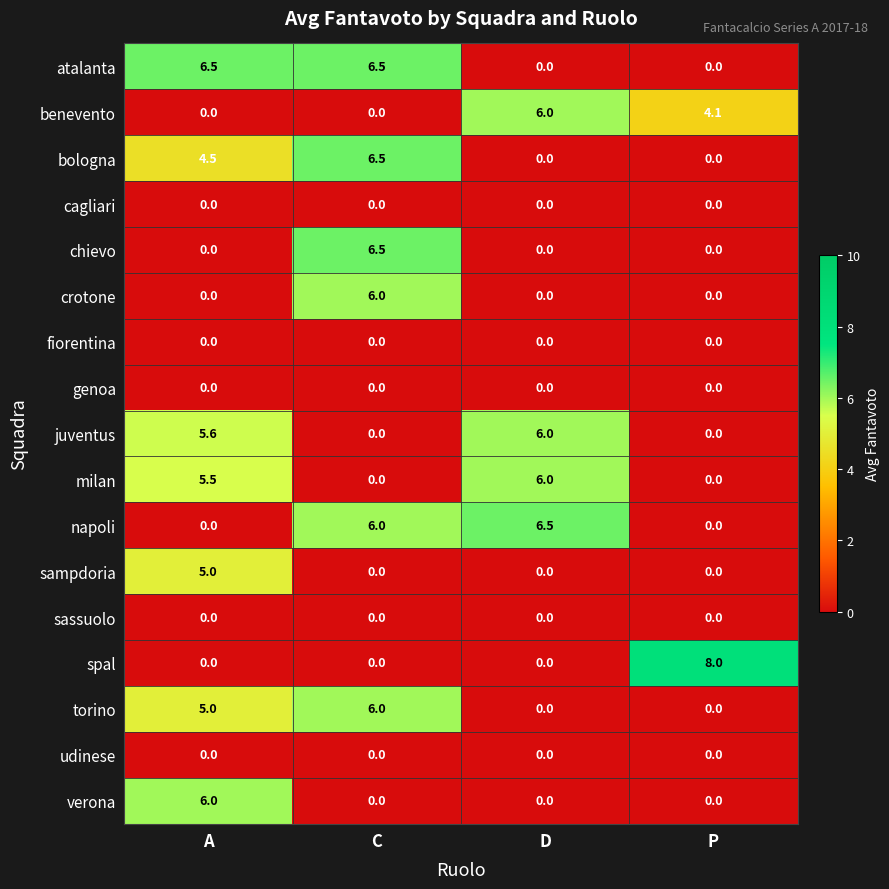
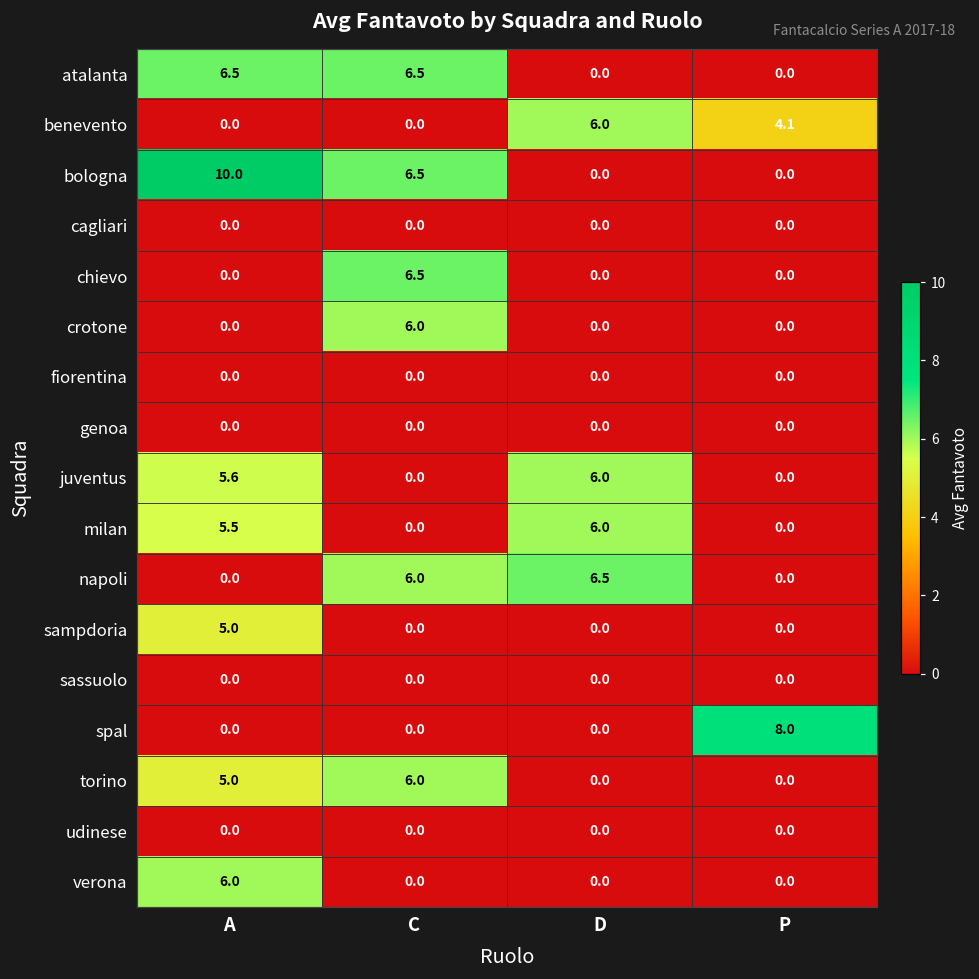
  {
    "atalanta": {
      "A": 6.5,
      "C": 6.5,
      "D": 0.0,
      "P": 0.0
    },
    "benevento": {
      "A": 0.0,
      "C": 0.0,
      "D": 6.0,
      "P": 4.1
    },
    "bologna": {
-     "A": 4.5,
+     "A": 10.0,
      "C": 6.5,
      "D": 0.0,
      "P": 0.0
    },
    "cagliari": {
      "A": 0.0,
      "C": 0.0,
      "D": 0.0,
      "P": 0.0
    },
    "chievo": {
      "A": 0.0,
      "C": 6.5,
      "D": 0.0,
      "P": 0.0
    },
    "crotone": {
      "A": 0.0,
      "C": 6.0,
      "D": 0.0,
      "P": 0.0
    },
    "fiorentina": {
      "A": 0.0,
      "C": 0.0,
      "D": 0.0,
      "P": 0.0
    },
    "genoa": {
      "A": 0.0,
      "C": 0.0,
      "D": 0.0,
      "P": 0.0
    },
    "juventus": {
      "A": 5.6,
      "C": 0.0,
      "D": 6.0,
      "P": 0.0
    },
    "milan": {
      "A": 5.5,
      "C": 0.0,
      "D": 6.0,
      "P": 0.0
    },
    "napoli": {
      "A": 0.0,
      "C": 6.0,
      "D": 6.5,
      "P": 0.0
    },
    "sampdoria": {
      "A": 5.0,
      "C": 0.0,
      "D": 0.0,
      "P": 0.0
    },
    "sassuolo": {
      "A": 0.0,
      "C": 0.0,
      "D": 0.0,
      "P": 0.0
    },
    "spal": {
      "A": 0.0,
      "C": 0.0,
      "D": 0.0,
      "P": 8.0
    },
    "torino": {
      "A": 5.0,
      "C": 6.0,
      "D": 0.0,
      "P": 0.0
    },
    "udinese": {
      "A": 0.0,
      "C": 0.0,
      "D": 0.0,
      "P": 0.0
    },
    "verona": {
      "A": 6.0,
      "C": 0.0,
      "D": 0.0,
      "P": 0.0
    }
  }
